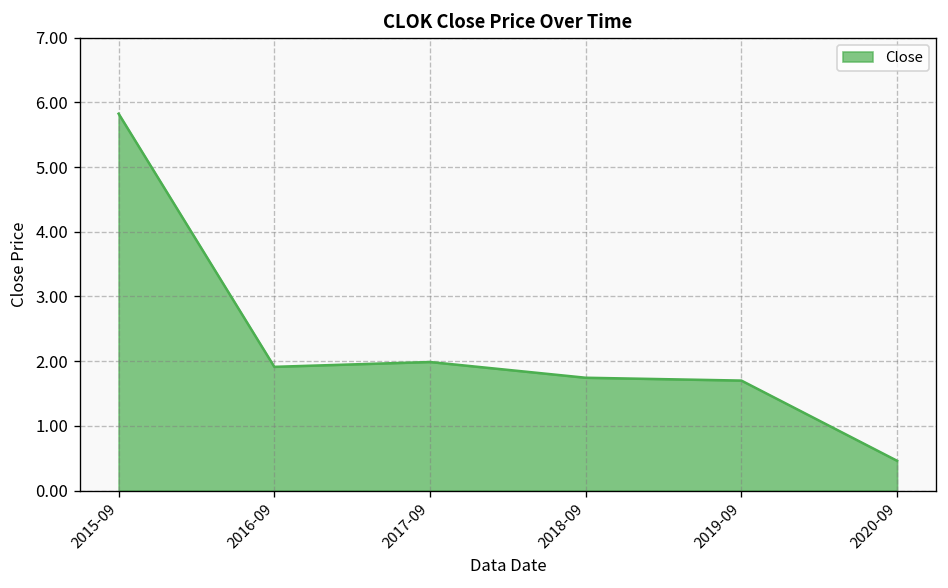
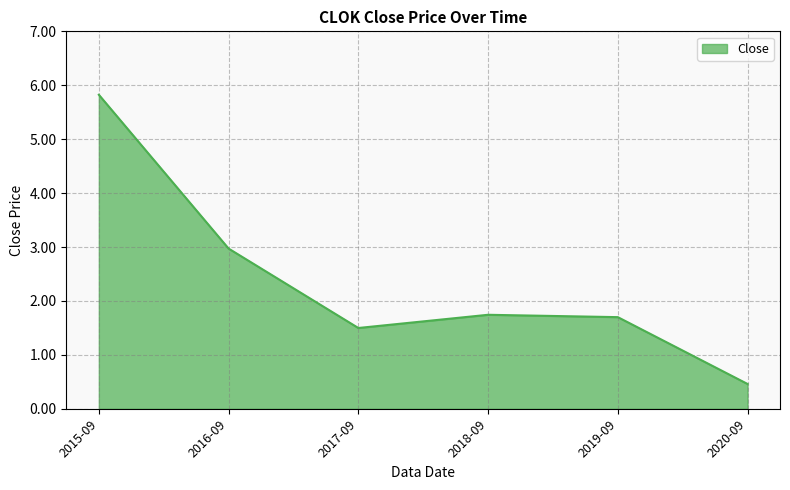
  {
    "2015-09": 5.8,
-   "2016-09": 1.9,
-   "2017-09": 2.0,
+   "2016-09": 3.0,
+   "2017-09": 1.5,
    "2018-09": 1.7,
    "2019-09": 1.7,
    "2020-09": 0.5
  }
